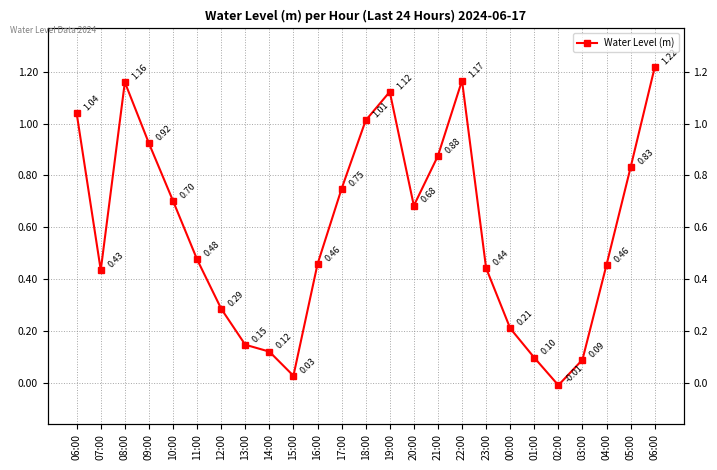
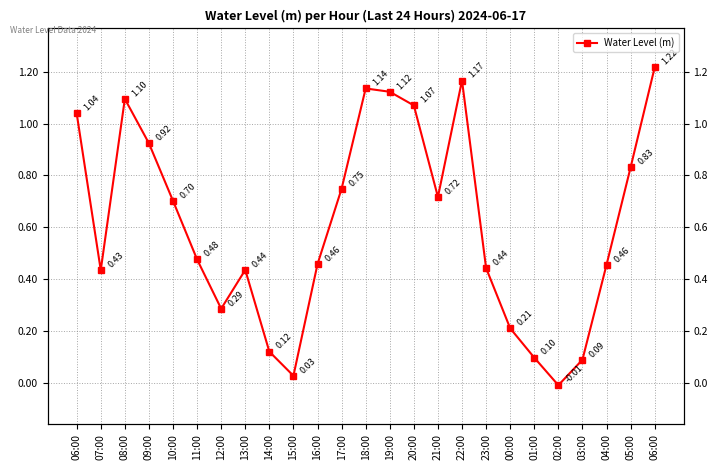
  {
    "07:00": 0.43,
-   "08:00": 1.16,
+   "08:00": 1.10,
    "09:00": 0.92,
    "10:00": 0.70,
    "11:00": 0.48,
    "12:00": 0.29,
-   "13:00": 0.15,
+   "13:00": 0.44,
    "14:00": 0.12,
    "15:00": 0.03,
    "16:00": 0.46,
    "17:00": 0.75,
-   "18:00": 1.01,
+   "18:00": 1.14,
    "19:00": 1.12,
-   "20:00": 0.68,
-   "21:00": 0.88,
+   "20:00": 1.07,
+   "21:00": 0.72,
    "22:00": 1.17,
    "23:00": 0.44,
    "00:00": 0.21,
    "01:00": 0.10,
    "02:00": -0.01,
    "03:00": 0.09,
    "04:00": 0.46,
    "05:00": 0.83
  }
